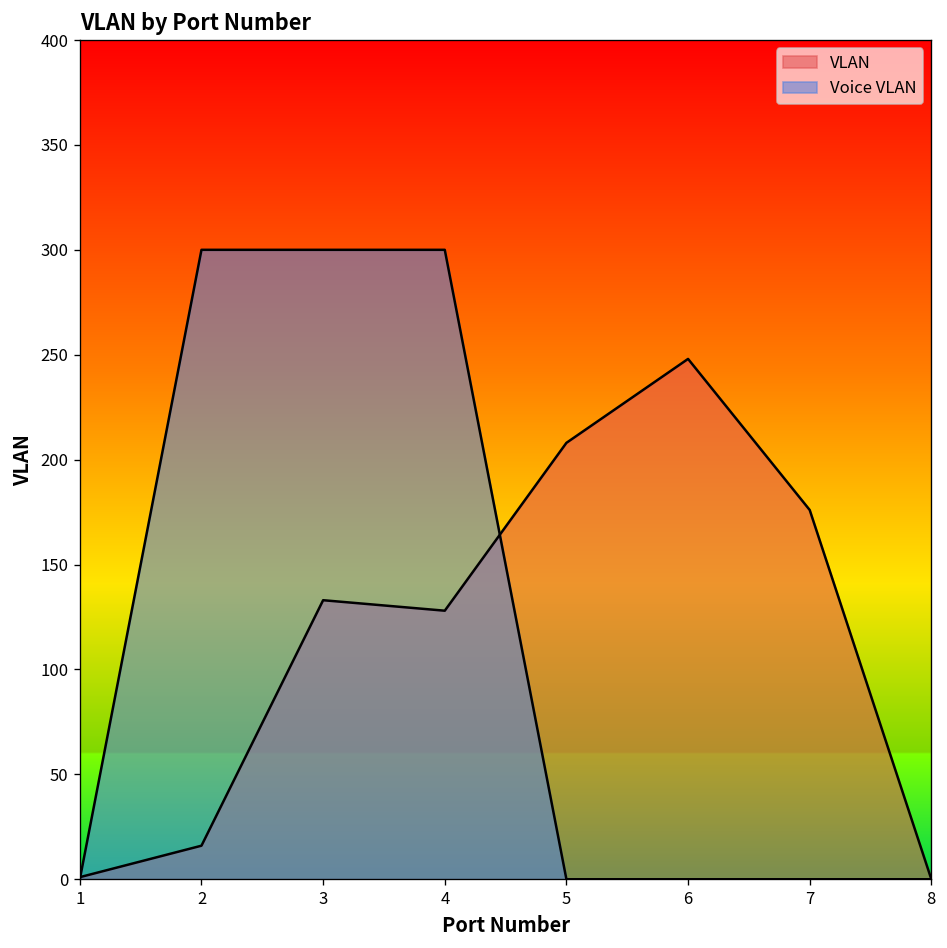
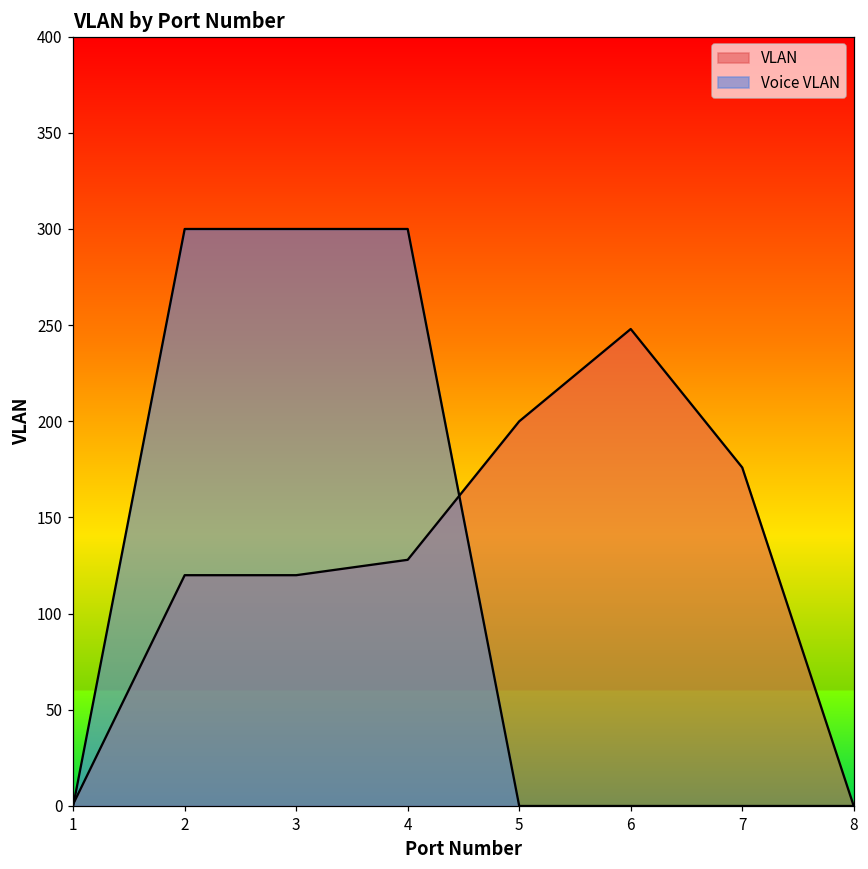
  {
    "VLAN": {
-     "2": 16,
-     "3": 133,
+     "2": 120,
+     "3": 120,
      "4": 128,
-     "5": 208,
+     "5": 200,
      "6": 248,
      "7": 176
    },
    "Voice VLAN": {
      "2": 300,
      "3": 300,
      "4": 300,
      "5": 0,
      "6": 0,
      "7": 0
    }
  }
